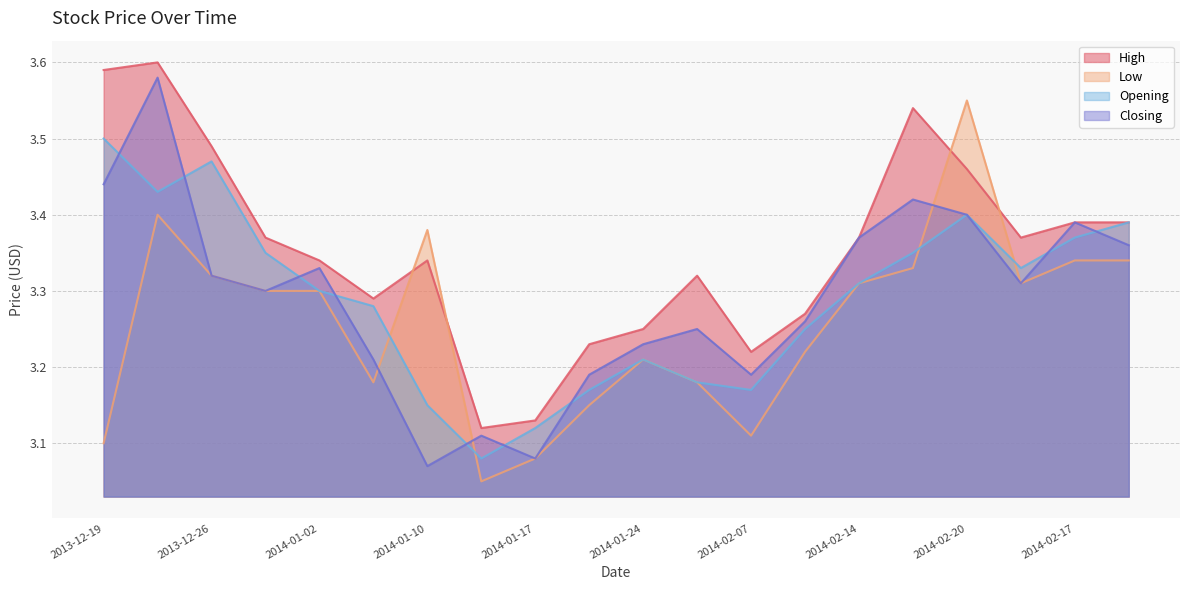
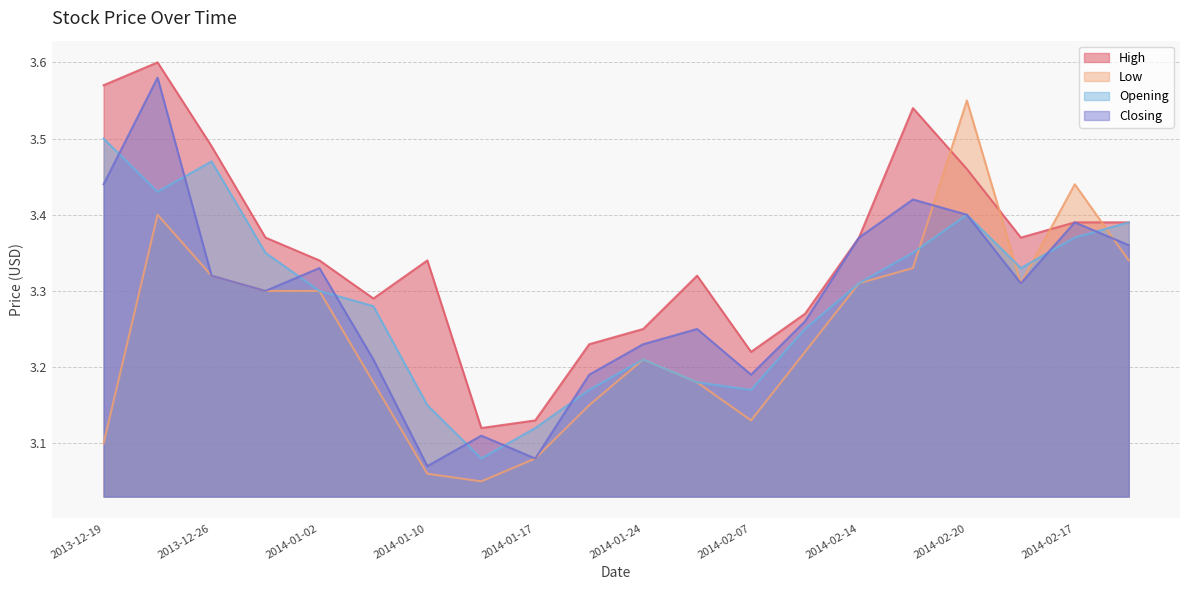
  {
    "High": {
-     "2013-12-19": 3.59,
+     "2013-12-19": 3.57,
      "2013-12-26": 3.49,
      "2014-01-02": 3.34,
      "2014-01-10": 3.34,
      "2014-01-17": 3.13,
      "2014-01-24": 3.25,
      "2014-02-07": 3.22,
      "2014-02-20": 3.46
    },
    "Low": {
      "2013-12-19": 3.10,
-     "2014-01-10": 3.38,
-     "2014-02-07": 3.11,
+     "2014-01-10": 3.06,
+     "2014-02-07": 3.13,
      "2014-02-20": 3.55,
-     "2014-02-17": 3.34
+     "2014-02-17": 3.44
    }
  }
